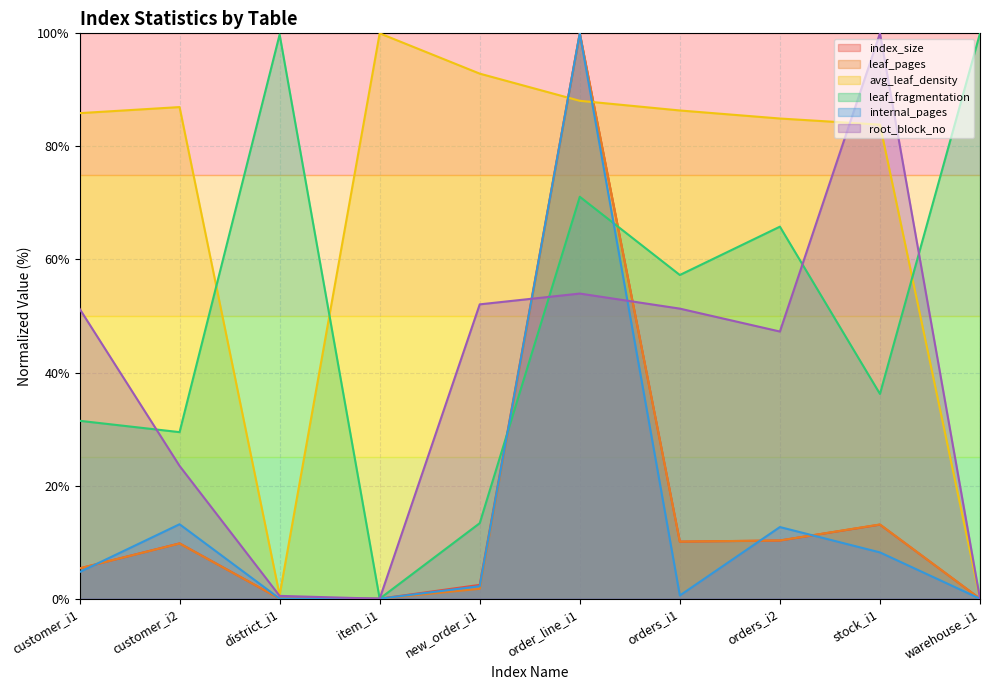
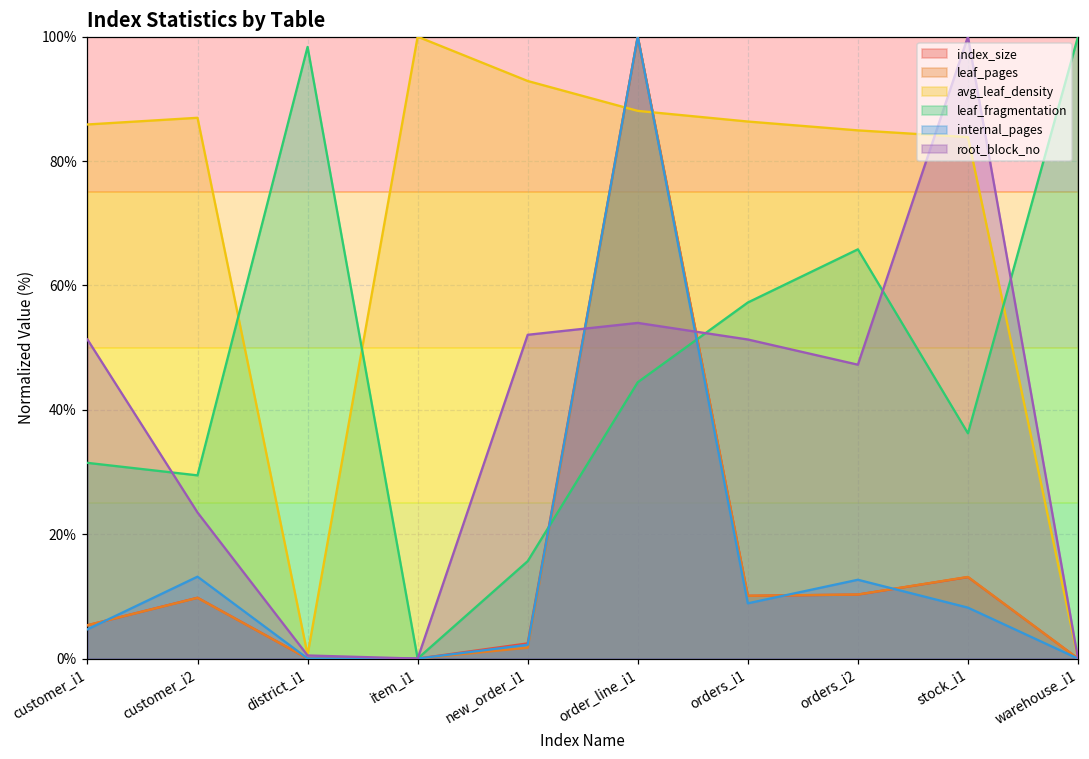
  {
    "leaf_fragmentation": {
      "customer_i1": "31%",
      "customer_i2": "29%",
-     "district_i1": "100%",
-     "new_order_i1": "13%",
-     "order_line_i1": "71%",
+     "district_i1": "98%",
+     "new_order_i1": "16%",
+     "order_line_i1": "44%",
      "orders_i1": "57%",
      "orders_i2": "66%",
      "stock_i1": "36%",
      "warehouse_i1": "100%"
    },
    "internal_pages": {
      "customer_i1": "5%",
      "customer_i2": "13%",
-     "orders_i1": "1%",
+     "orders_i1": "9%",
      "orders_i2": "13%",
      "stock_i1": "8%"
    },
    "root_block_no": {
      "customer_i1": "51%",
      "customer_i2": "23%",
      "new_order_i1": "52%",
      "order_line_i1": "54%",
      "orders_i1": "51%",
      "orders_i2": "47%",
      "stock_i1": "100%"
    }
  }
